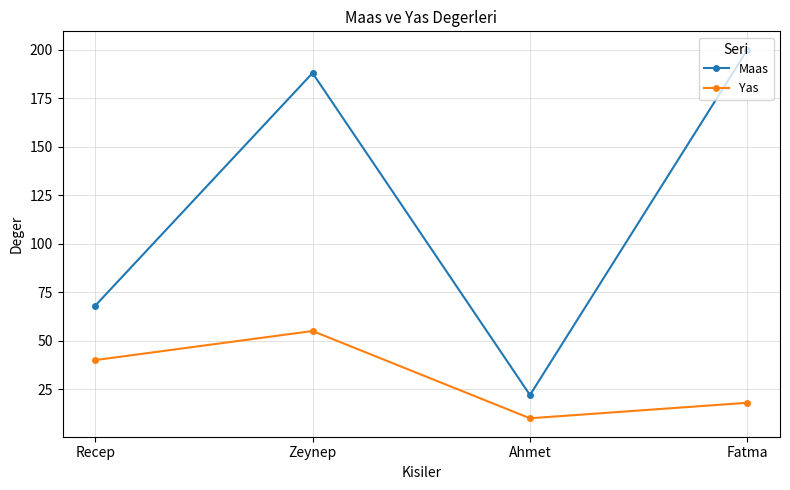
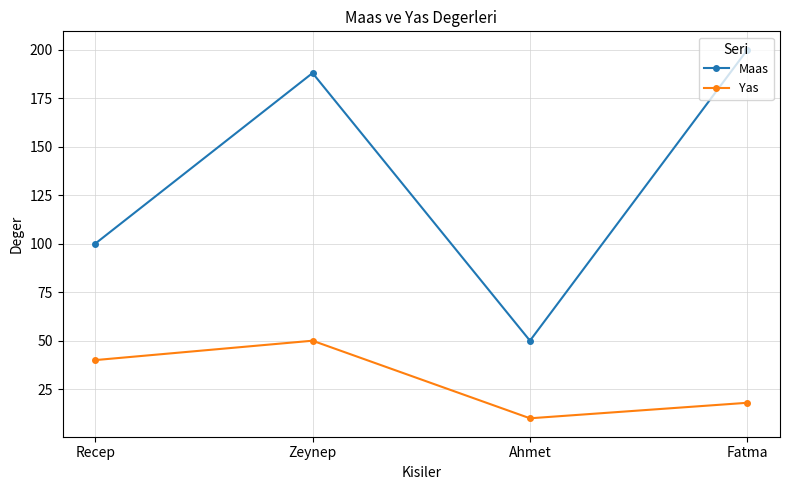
  {
    "Maas": {
-     "Recep": 68,
+     "Recep": 100,
      "Zeynep": 188,
-     "Ahmet": 22
+     "Ahmet": 50
    },
    "Yas": {
      "Recep": 40,
-     "Zeynep": 55,
+     "Zeynep": 50,
      "Ahmet": 10,
      "Fatma": 18
    }
  }
